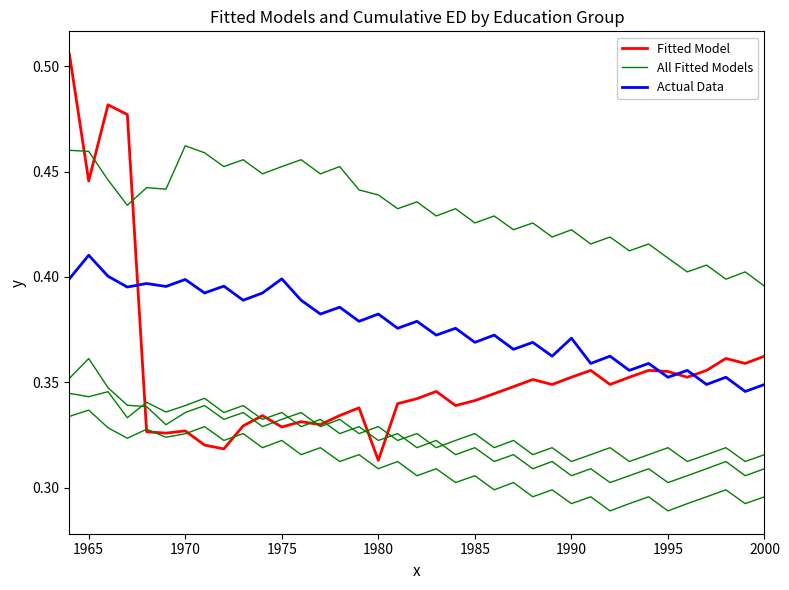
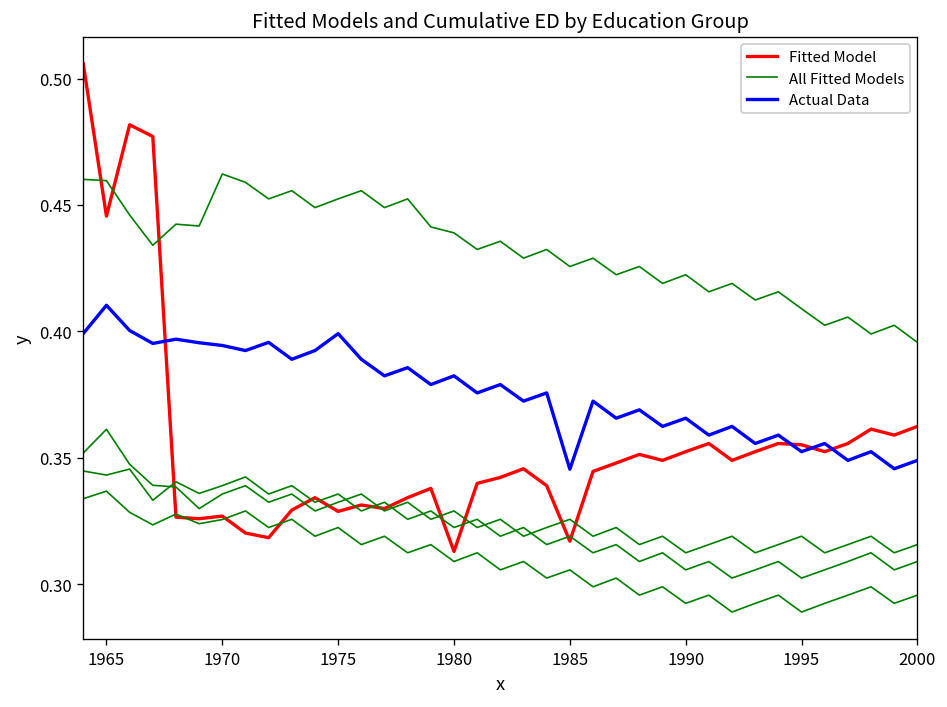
  {
    "Fitted Model": {
      "1965": 0.446,
      "1970": 0.327,
      "1975": 0.329,
      "1980": 0.313,
-     "1985": 0.341,
+     "1985": 0.317,
      "1990": 0.352,
      "1995": 0.355,
      "2000": 0.362
    },
    "Actual Data": {
      "1965": 0.410,
-     "1970": 0.399,
+     "1970": 0.394,
      "1975": 0.399,
      "1980": 0.382,
-     "1985": 0.369,
-     "1990": 0.371,
+     "1985": 0.345,
+     "1990": 0.366,
      "1995": 0.352,
      "2000": 0.349
    }
  }
